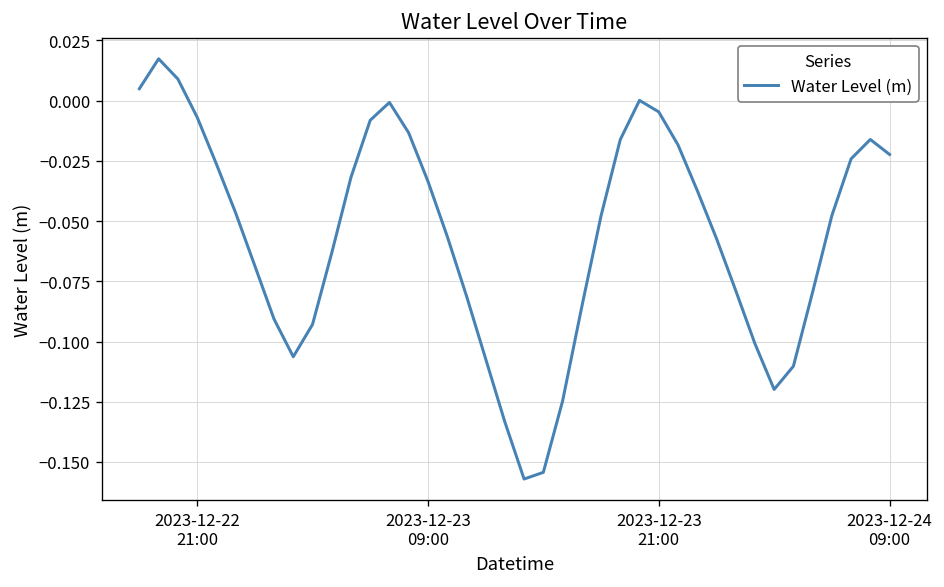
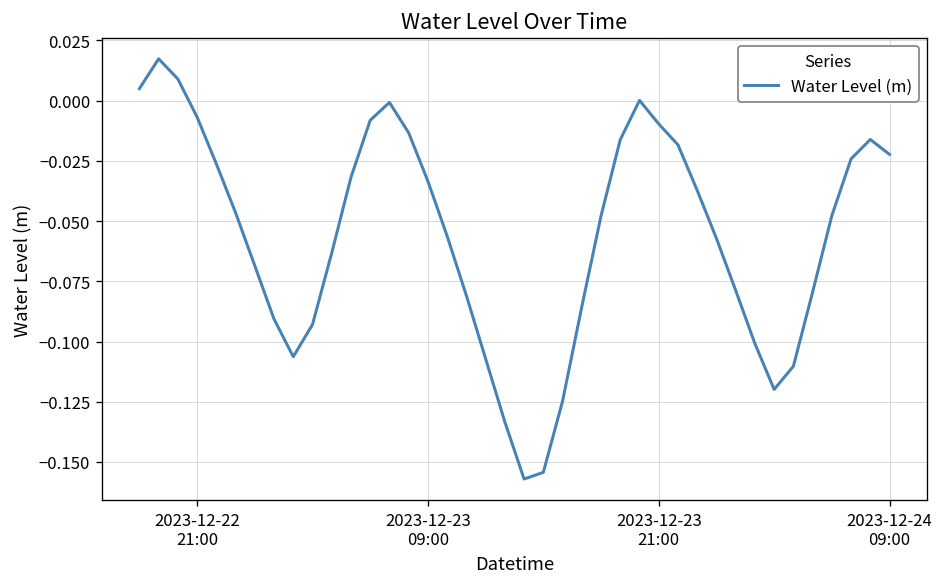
  {
    "2023-12-22 21:00": -0.007,
    "2023-12-23 09:00": -0.033,
-   "2023-12-23 21:00": -0.005,
+   "2023-12-23 21:00": -0.010,
    "2023-12-24 09:00": -0.022
  }
